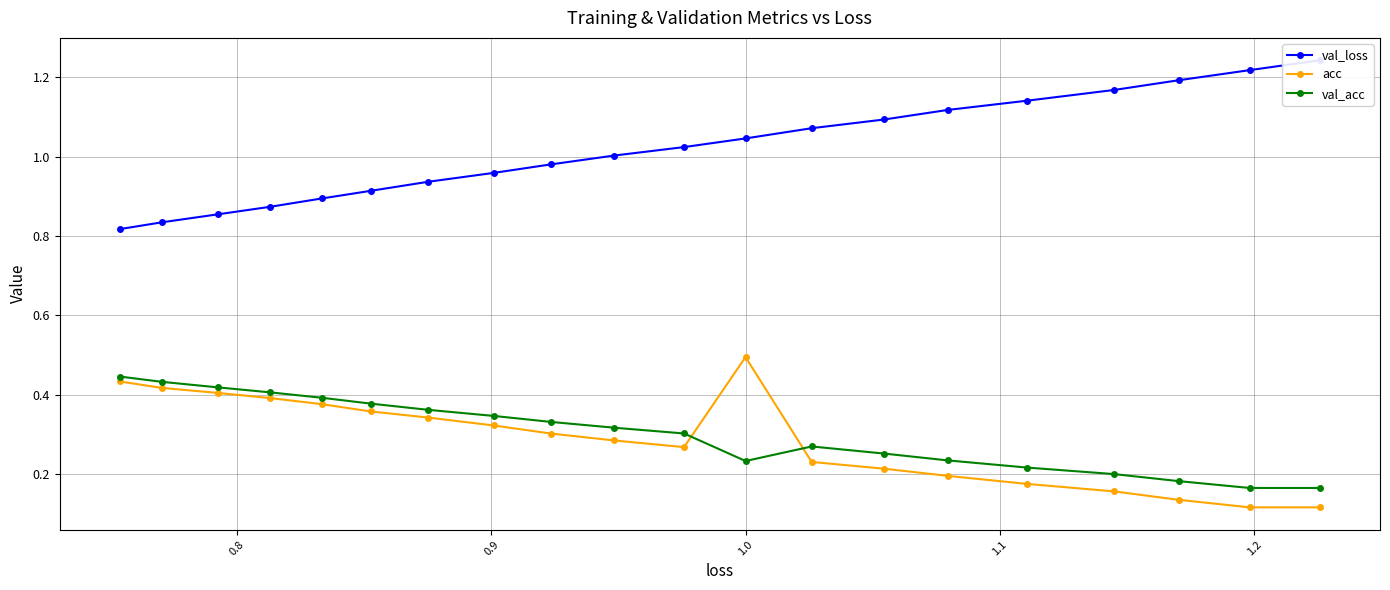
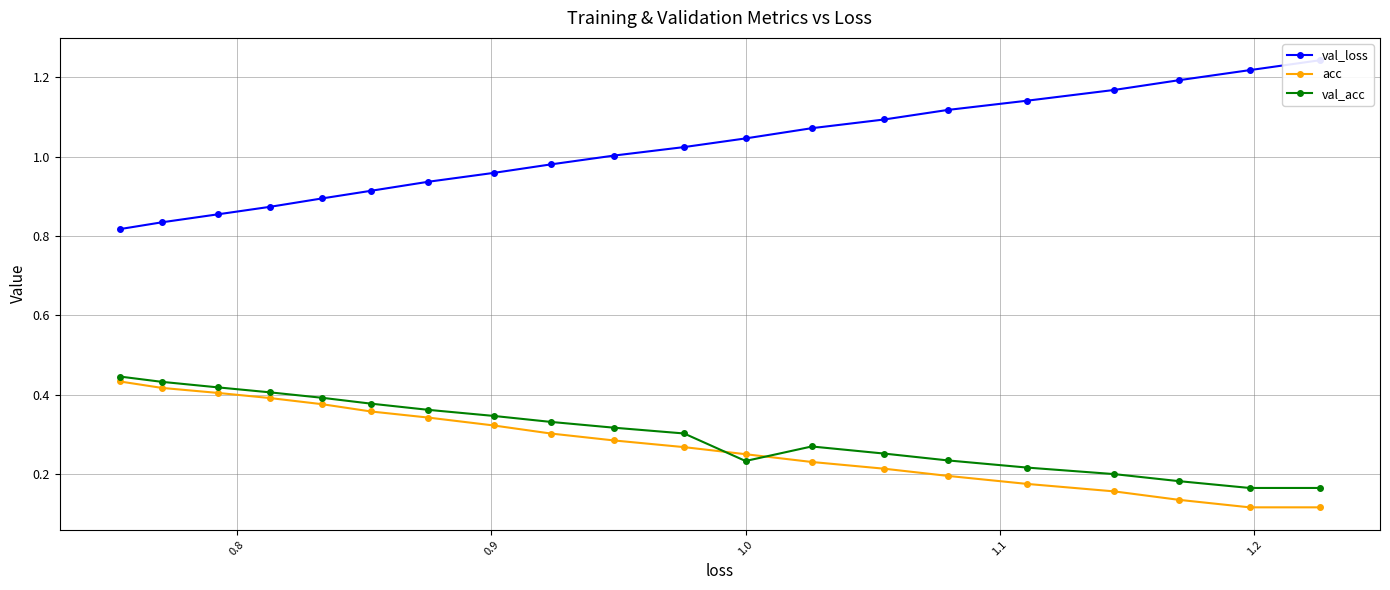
  {
    "val_loss": {
      "1.0": 1.05
    },
    "acc": {
-     "1.0": 0.50
+     "1.0": 0.25
    },
    "val_acc": {
      "1.0": 0.23
    }
  }
